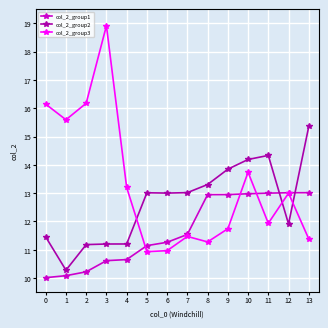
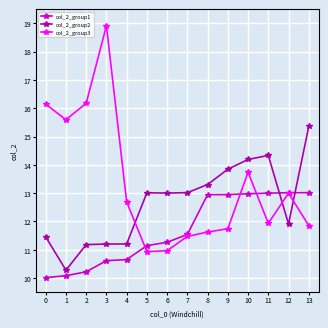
  {
    "col_2_group3": {
      "0": 16.1,
      "1": 15.6,
      "2": 16.2,
      "3": 18.9,
-     "4": 13.2,
+     "4": 12.7,
      "5": 10.9,
      "6": 11.0,
-     "8": 11.3,
+     "8": 11.6,
      "9": 11.7,
      "10": 13.7,
      "11": 11.9,
-     "13": 11.4
+     "13": 11.9
    }
  }
